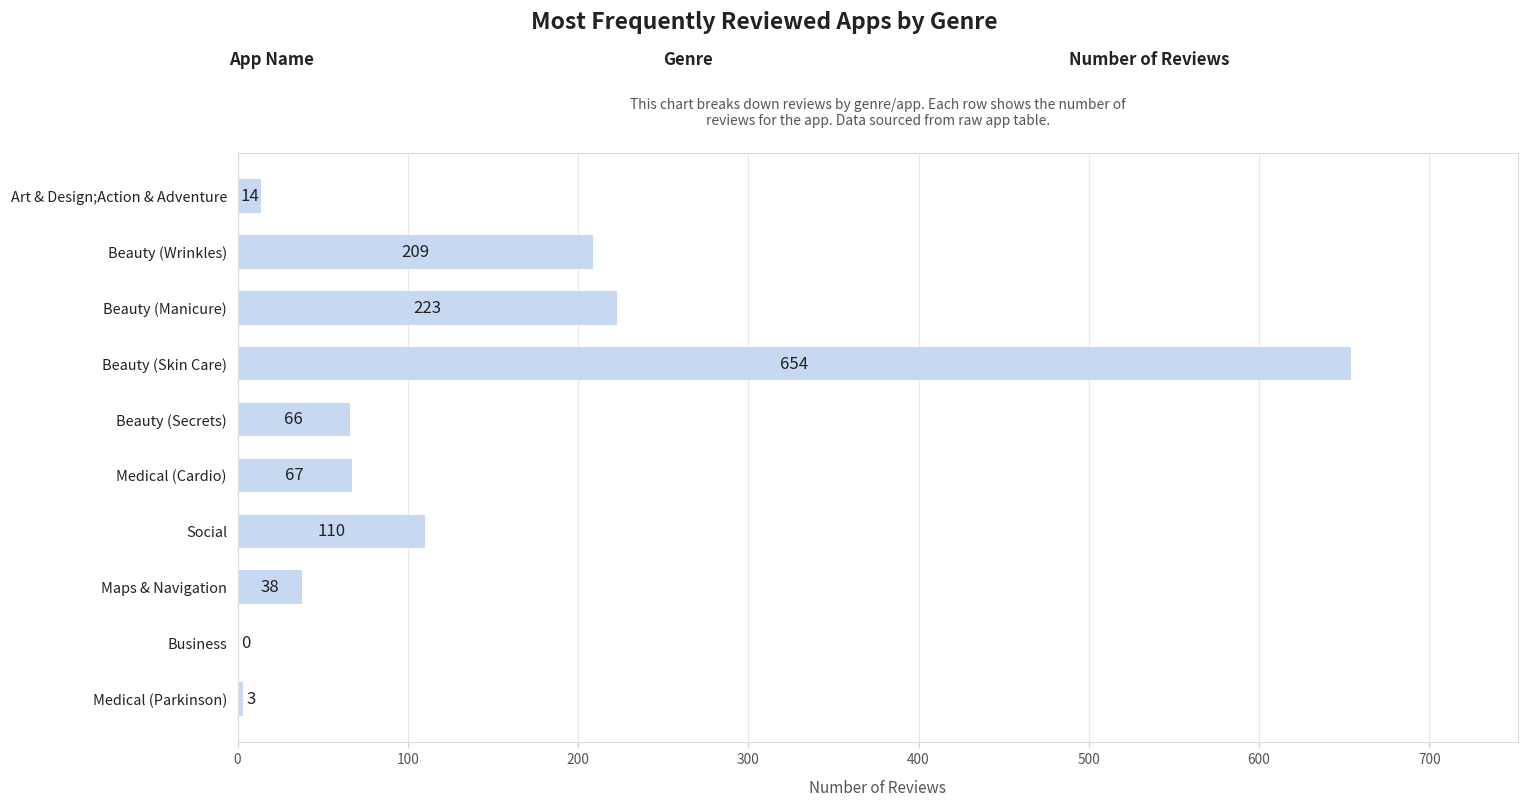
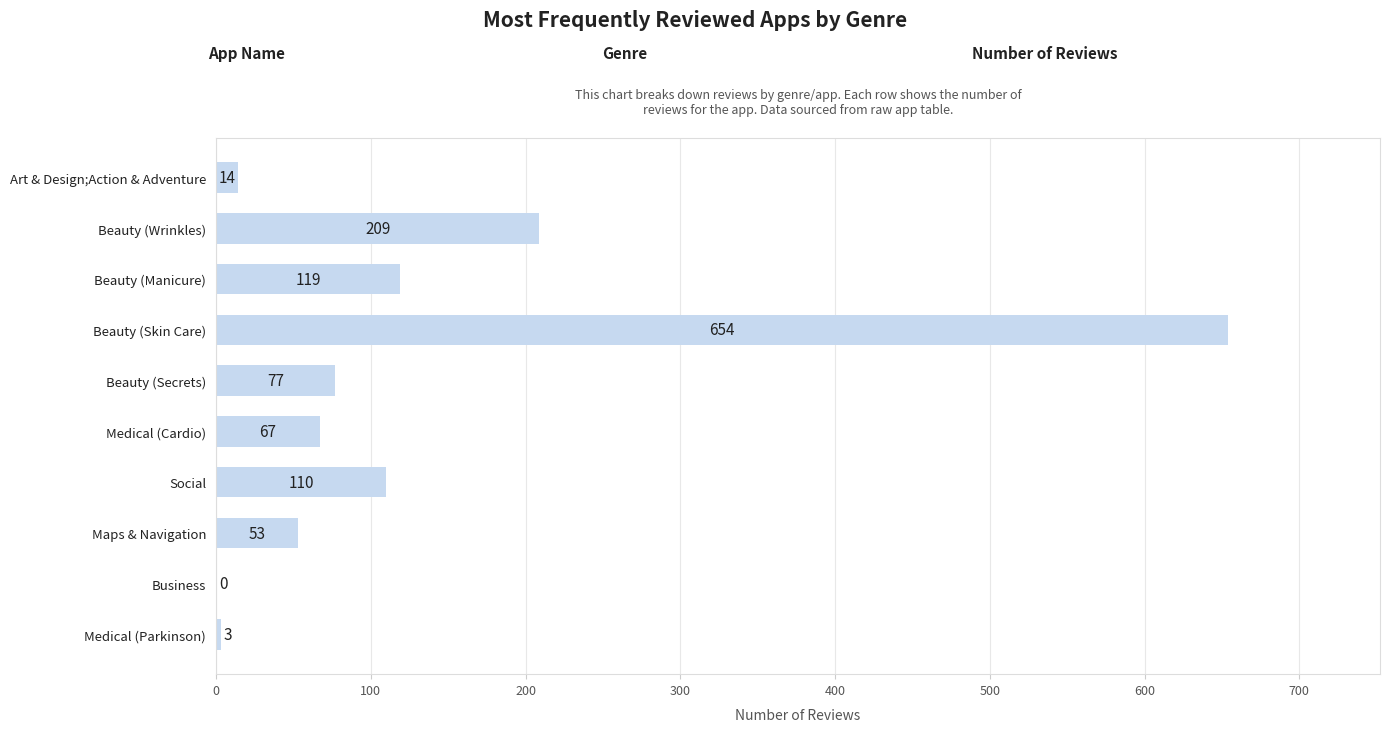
  {
    "Art & Design;Action & Adventure": 14,
    "Beauty (Wrinkles)": 209,
-   "Beauty (Manicure)": 223,
+   "Beauty (Manicure)": 119,
    "Beauty (Skin Care)": 654,
-   "Beauty (Secrets)": 66,
+   "Beauty (Secrets)": 77,
    "Medical (Cardio)": 67,
    "Social": 110,
-   "Maps & Navigation": 38,
+   "Maps & Navigation": 53,
    "Business": 0,
    "Medical (Parkinson)": 3
  }
